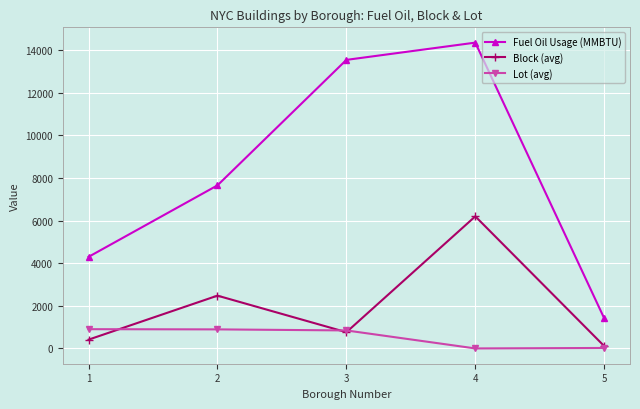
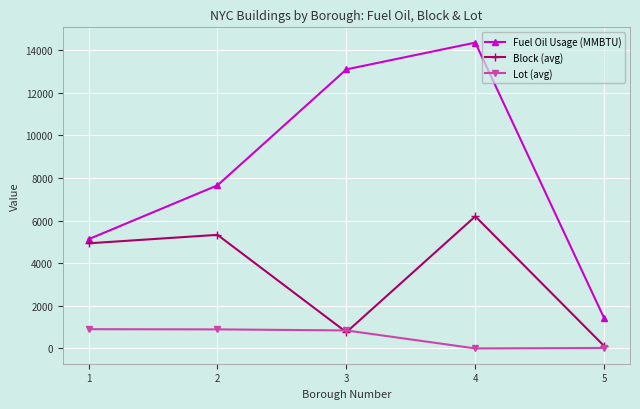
  {
    "Fuel Oil Usage (MMBTU)": {
-     "1": 4300,
+     "1": 5100,
      "2": 7600,
-     "3": 13500,
+     "3": 13100,
      "4": 14300,
      "5": 1400
    },
    "Block (avg)": {
-     "1": 400,
-     "2": 2500,
+     "1": 4900,
+     "2": 5300,
      "4": 6200
    },
    "Lot (avg)": {
      "1": 900,
      "2": 900,
      "4": 0
    }
  }
